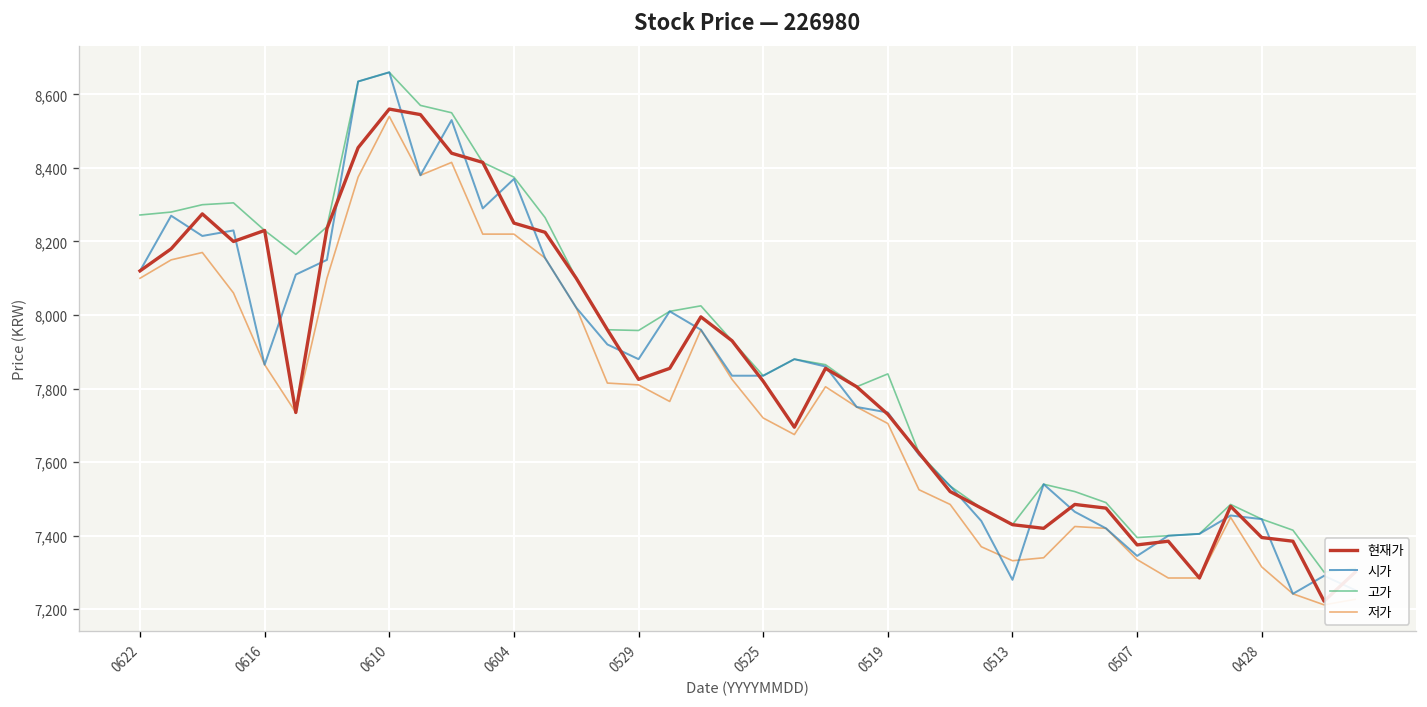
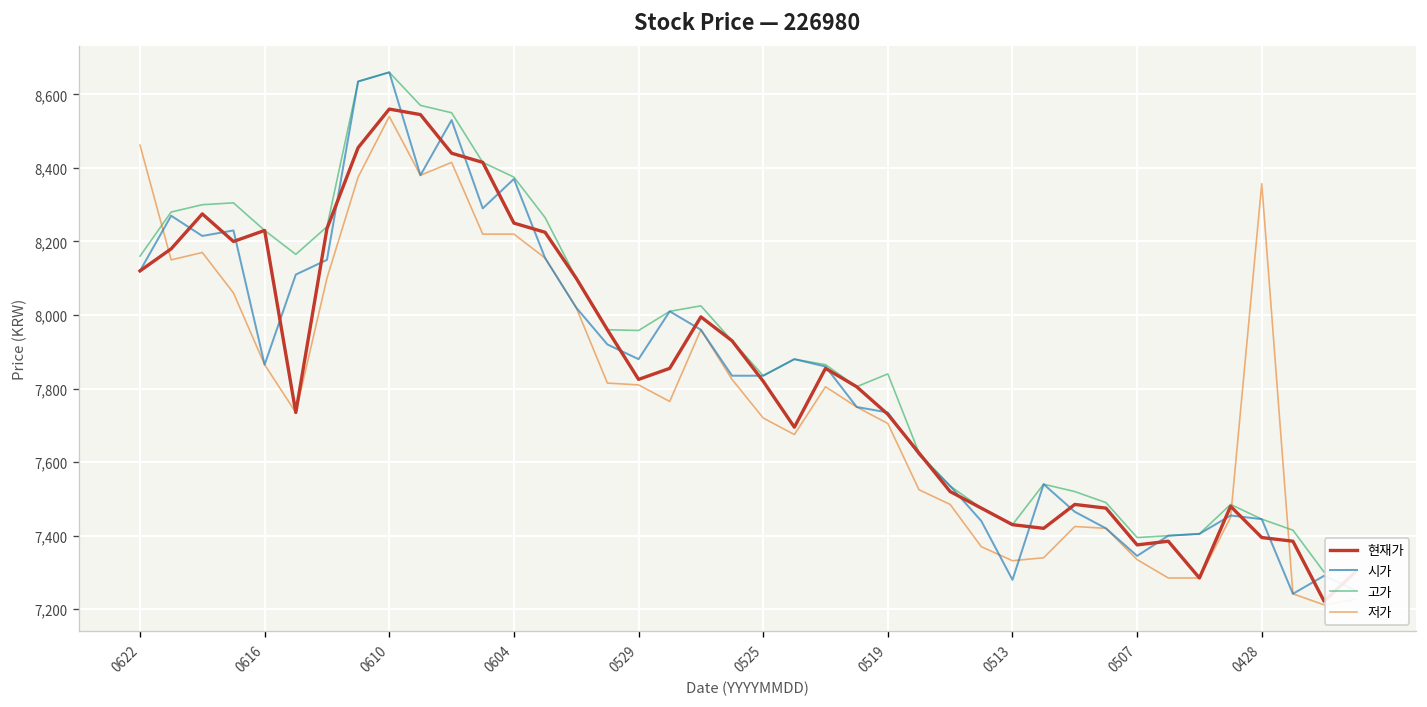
  {
    "현재가": {
      "0610": "8,560",
      "0604": "8,250",
      "0529": "7,830",
      "0525": "7,820",
      "0507": "7,380",
      "0428": "7,400"
    },
    "시가": {
      "0529": "7,880",
      "0513": "7,280",
      "0507": "7,350"
    },
    "고가": {
-     "0622": "8,270",
+     "0622": "8,160",
      "0529": "7,960",
      "0519": "7,840",
      "0507": "7,400"
    },
    "저가": {
-     "0622": "8,100",
+     "0622": "8,460",
      "0610": "8,540",
      "0604": "8,220",
      "0529": "7,810",
      "0525": "7,720",
      "0519": "7,710",
      "0513": "7,330",
      "0507": "7,340",
-     "0428": "7,320"
+     "0428": "8,360"
    }
  }
